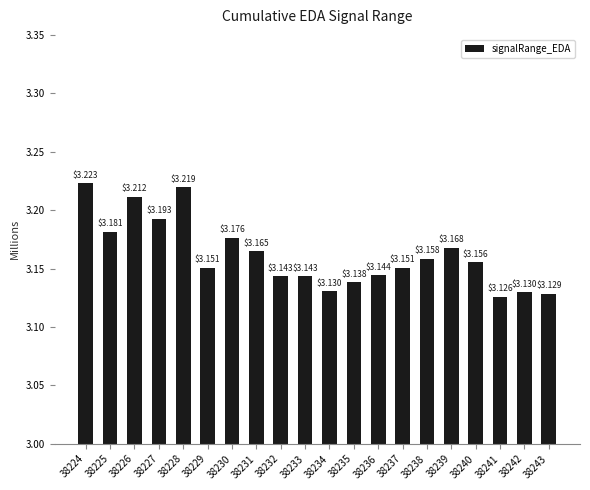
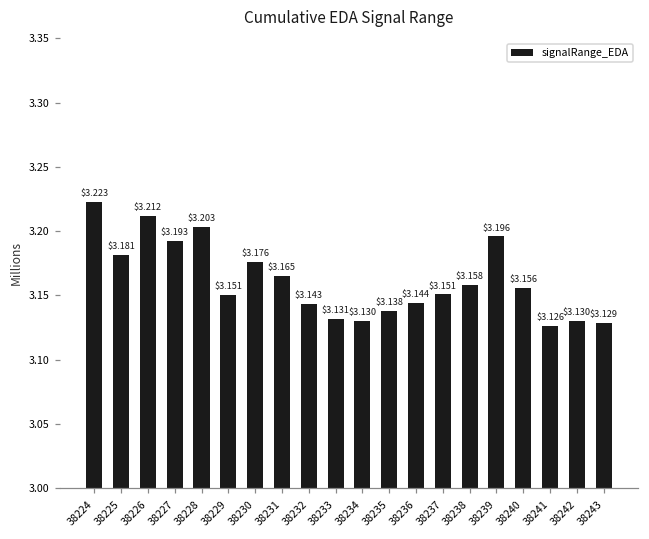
  {
    "38224": "$3.223",
    "38225": "$3.181",
    "38226": "$3.212",
    "38227": "$3.193",
-   "38228": "$3.219",
+   "38228": "$3.203",
    "38229": "$3.151",
    "38230": "$3.176",
    "38231": "$3.165",
    "38232": "$3.143",
-   "38233": "$3.143",
+   "38233": "$3.131",
    "38234": "$3.130",
    "38235": "$3.138",
    "38236": "$3.144",
    "38237": "$3.151",
    "38238": "$3.158",
-   "38239": "$3.168",
+   "38239": "$3.196",
    "38240": "$3.156",
    "38241": "$3.126",
    "38242": "$3.130",
    "38243": "$3.129"
  }
